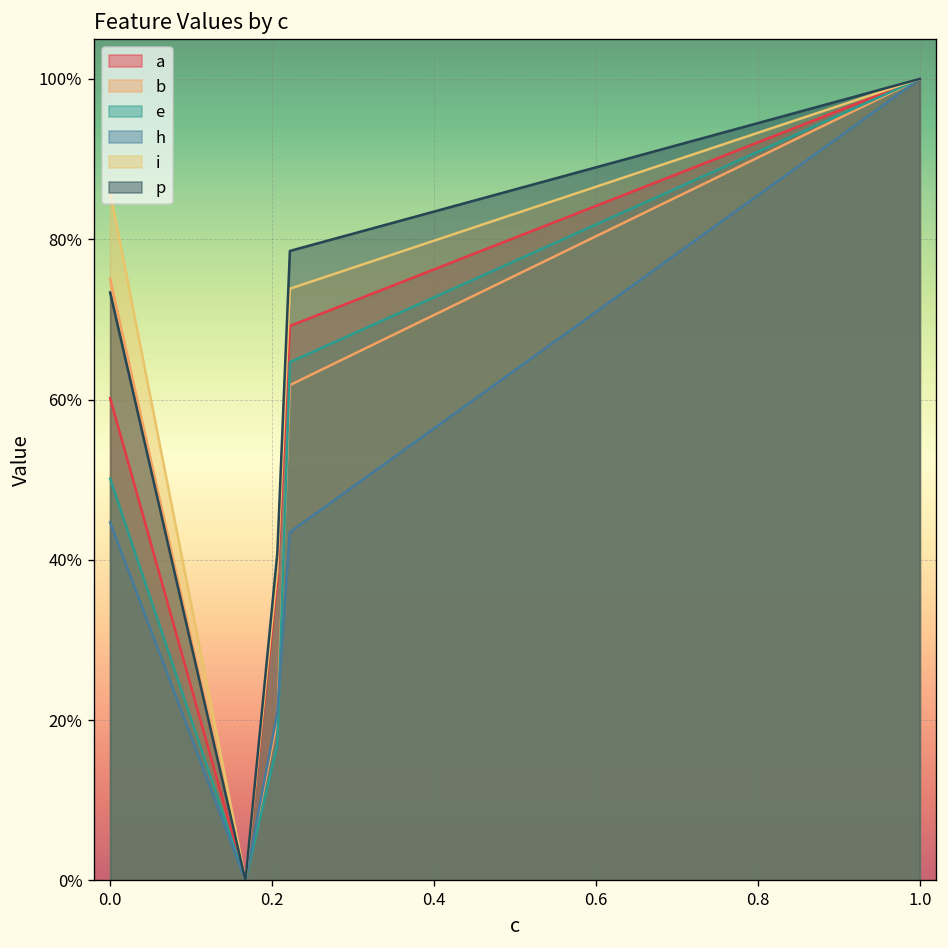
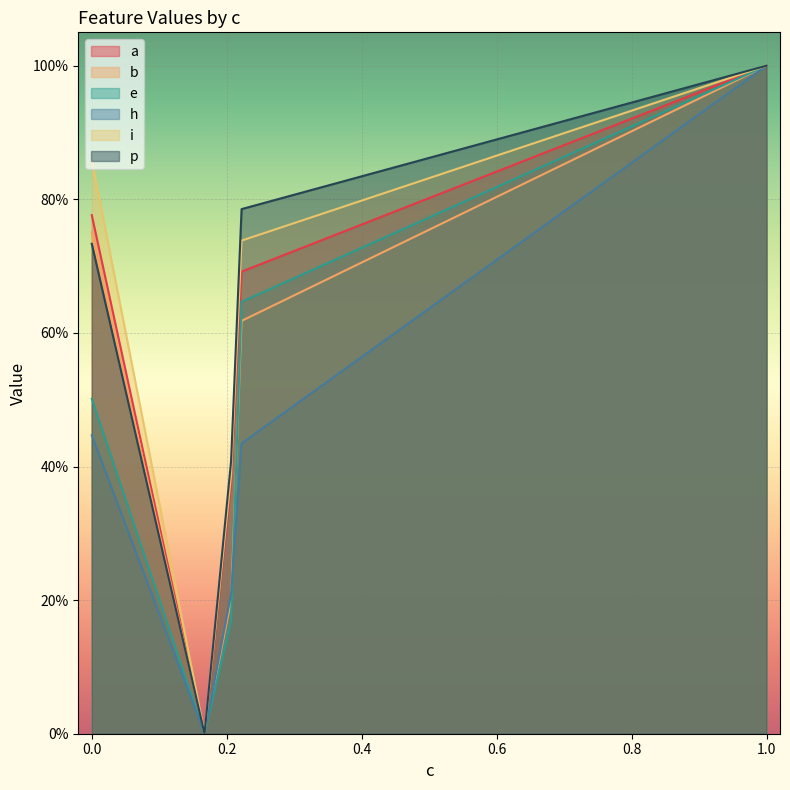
  {
    "a": {
-     "0.0": "60%"
+     "0.0": "78%"
    },
    "p": {
      "0.0": "73%"
    }
  }
